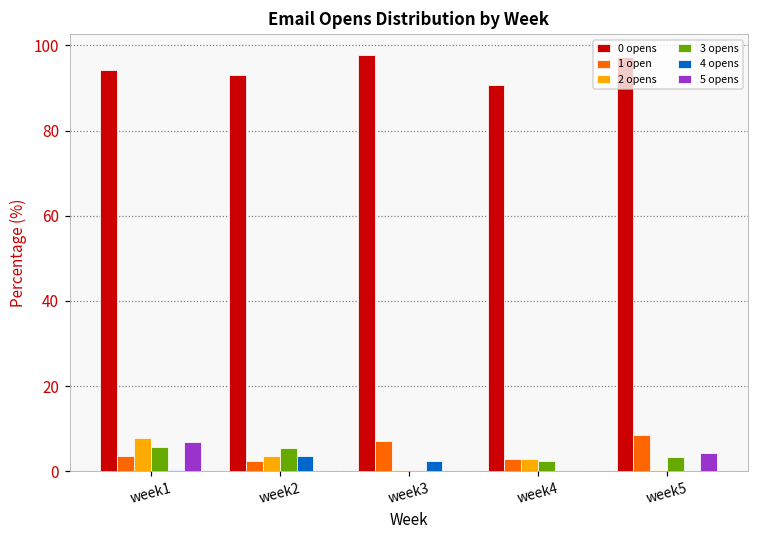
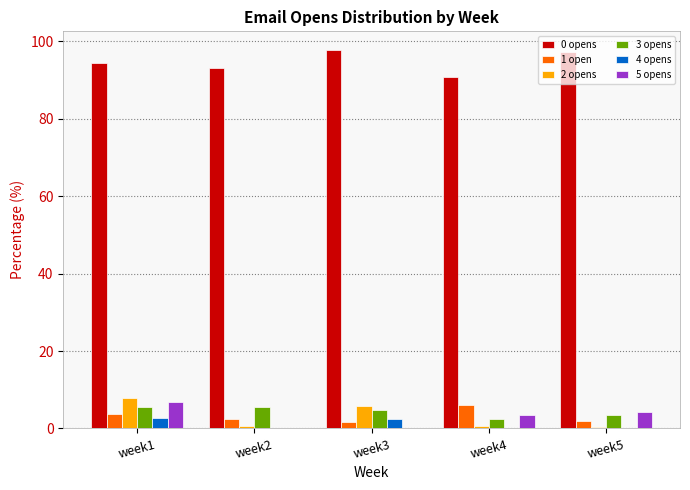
  {
    "0 opens": {
      "week1": 94,
      "week2": 93,
      "week3": 98,
      "week4": 91
    },
    "1 open": {
      "week1": 4,
      "week2": 2,
-     "week3": 7,
-     "week4": 3,
-     "week5": 9
+     "week3": 2,
+     "week4": 6,
+     "week5": 2
    },
    "2 opens": {
      "week1": 8,
-     "week2": 4,
-     "week3": 0,
-     "week4": 3
+     "week2": 1,
+     "week3": 6,
+     "week4": 1
    },
    "3 opens": {
      "week1": 6,
      "week2": 5,
-     "week3": 0,
+     "week3": 5,
      "week4": 2,
      "week5": 3
    },
    "4 opens": {
-     "week1": 0,
-     "week2": 3,
+     "week1": 3,
+     "week2": 0,
      "week3": 2
    },
    "5 opens": {
      "week1": 7,
-     "week4": 0,
+     "week4": 3,
      "week5": 4
    }
  }
